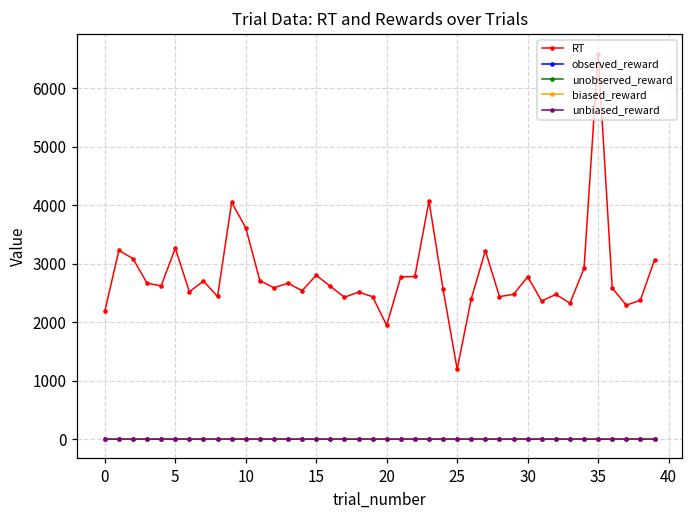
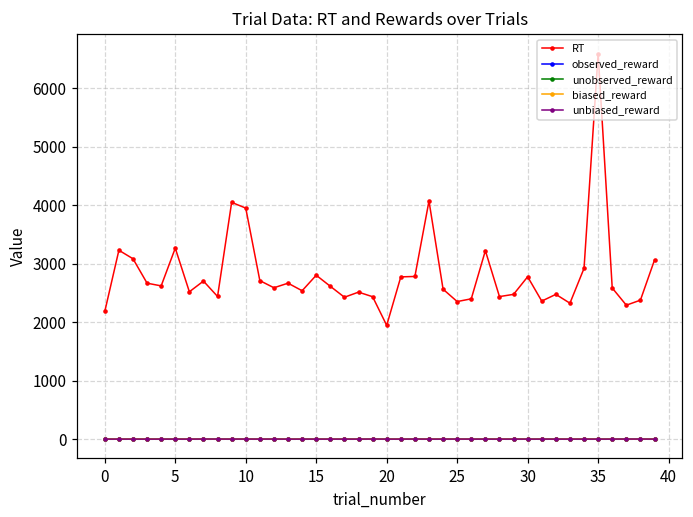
  {
    "RT": {
      "0": 2200,
      "5": 3300,
-     "10": 3600,
+     "10": 4000,
      "15": 2800,
      "20": 1900,
-     "25": 1200,
+     "25": 2400,
      "30": 2800
    },
    "unbiased_reward": {
      "0": 0,
      "5": 0,
      "10": 0,
      "15": 0,
      "20": 0,
      "25": 0,
      "30": 0,
      "35": 0
    }
  }
